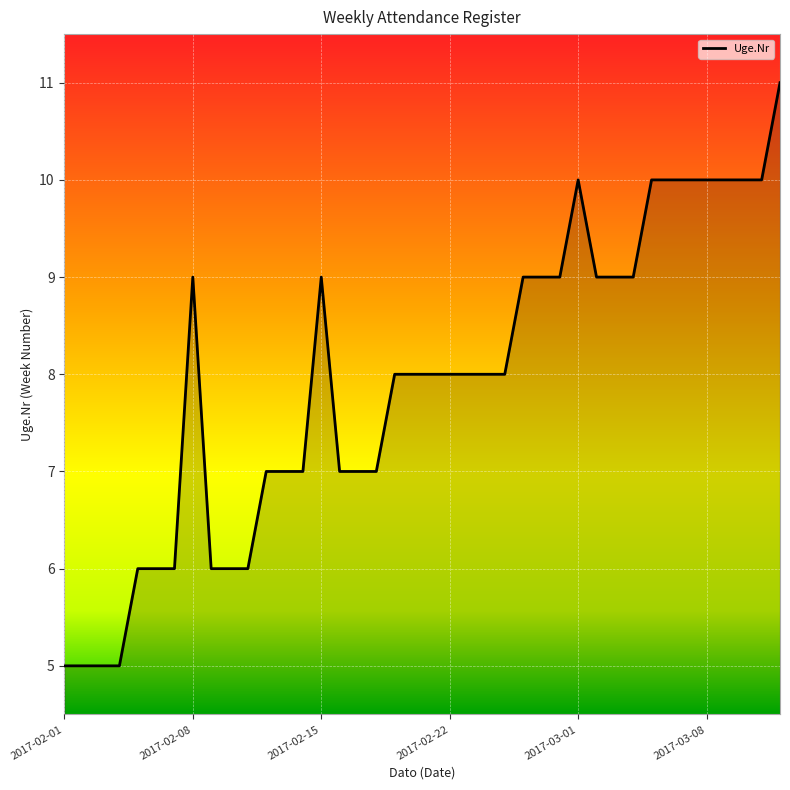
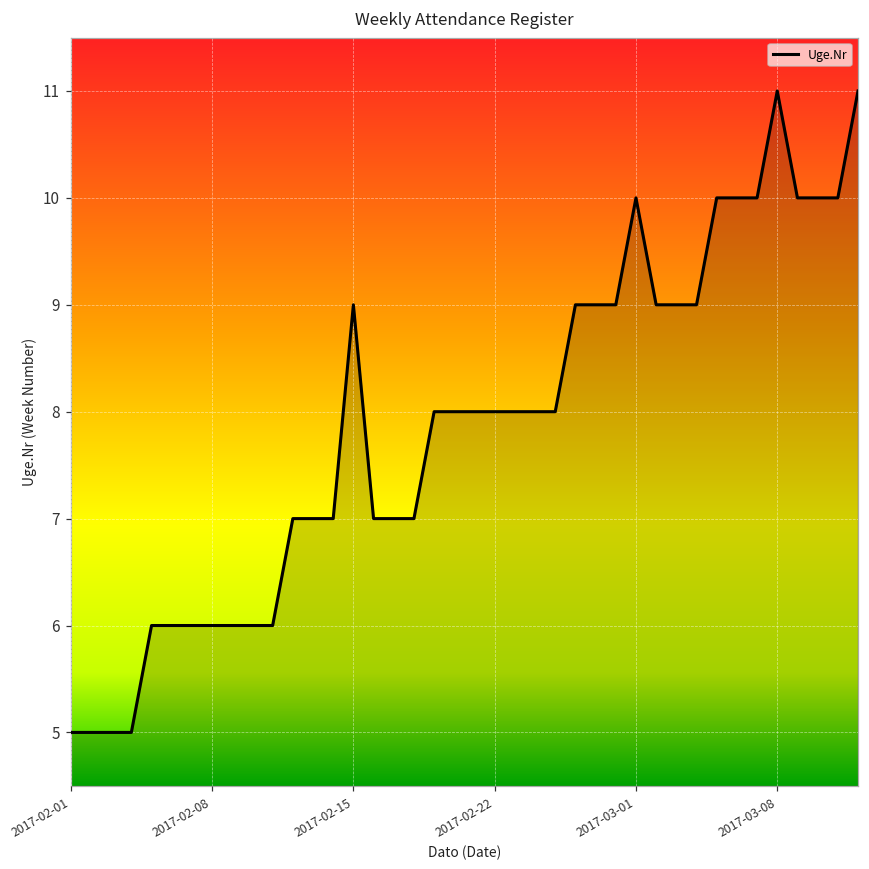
  {
    "2017-02-01": 5,
-   "2017-02-08": 9,
+   "2017-02-08": 6,
    "2017-02-15": 9,
    "2017-02-22": 8,
    "2017-03-01": 10,
-   "2017-03-08": 10
+   "2017-03-08": 11
  }
